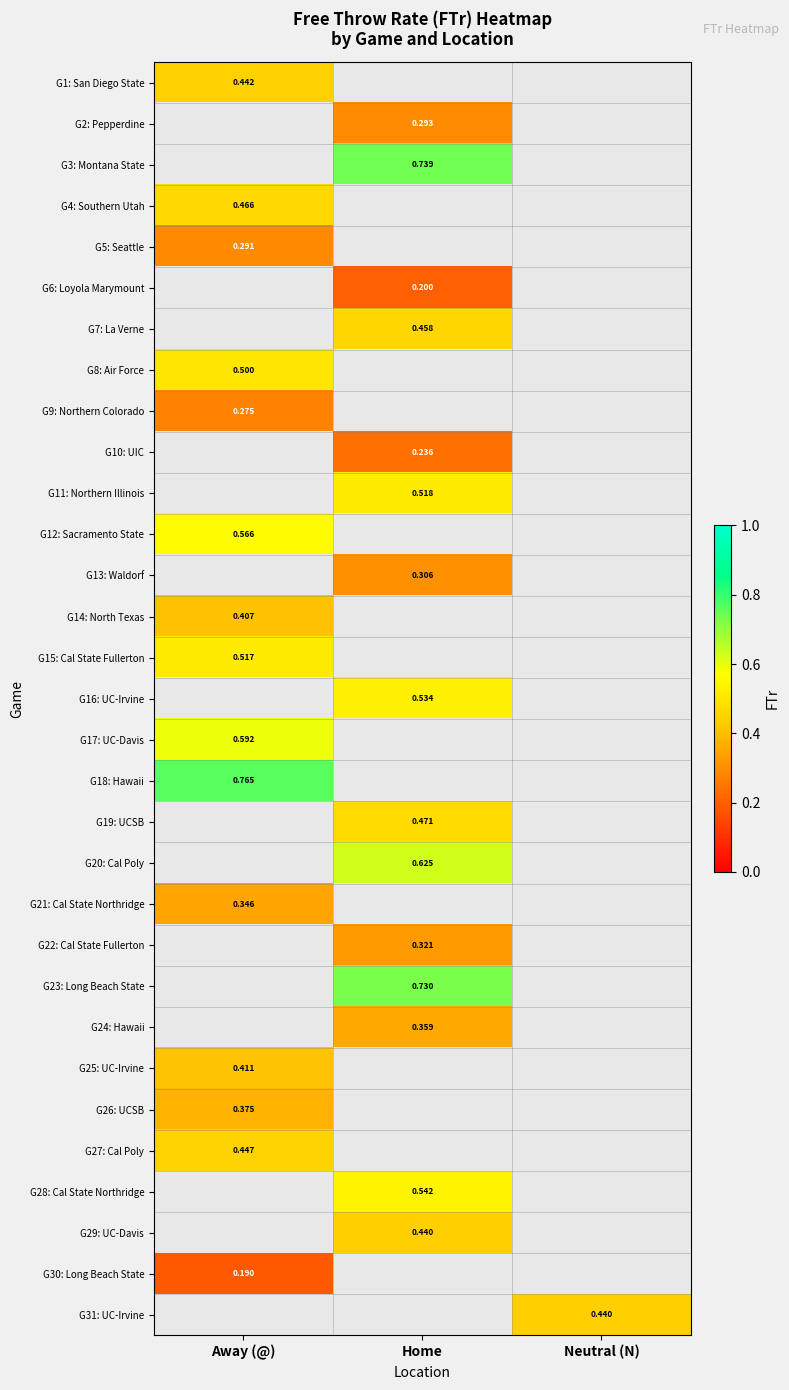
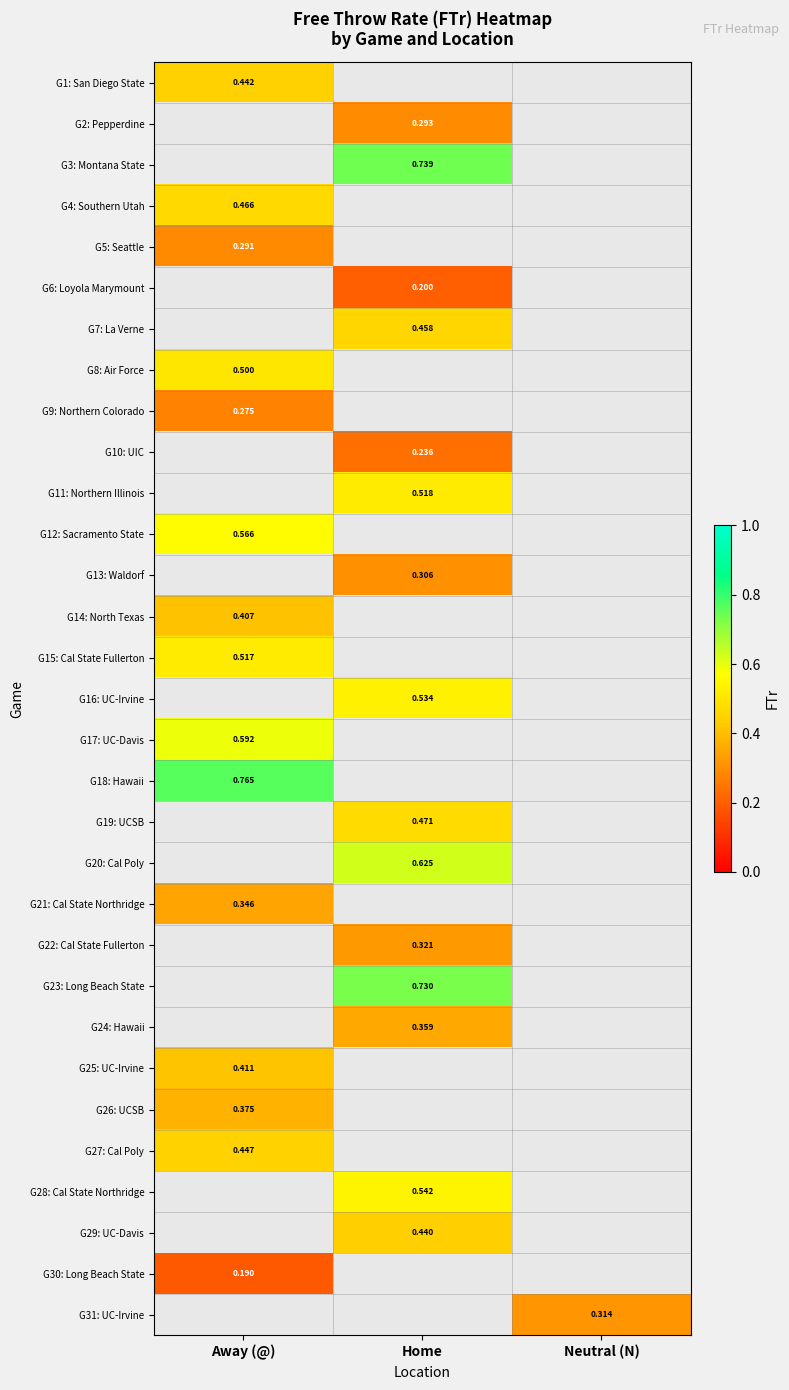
  {
    "G1: San Diego State": {
      "Away (@)": 0.442
    },
    "G2: Pepperdine": {
      "Home": 0.293
    },
    "G3: Montana State": {
      "Home": 0.739
    },
    "G4: Southern Utah": {
      "Away (@)": 0.466
    },
    "G5: Seattle": {
      "Away (@)": 0.291
    },
    "G6: Loyola Marymount": {
      "Home": 0.200
    },
    "G7: La Verne": {
      "Home": 0.458
    },
    "G8: Air Force": {
      "Away (@)": 0.500
    },
    "G9: Northern Colorado": {
      "Away (@)": 0.275
    },
    "G10: UIC": {
      "Home": 0.236
    },
    "G11: Northern Illinois": {
      "Home": 0.518
    },
    "G12: Sacramento State": {
      "Away (@)": 0.566
    },
    "G13: Waldorf": {
      "Home": 0.306
    },
    "G14: North Texas": {
      "Away (@)": 0.407
    },
    "G15: Cal State Fullerton": {
      "Away (@)": 0.517
    },
    "G16: UC-Irvine": {
      "Home": 0.534
    },
    "G17: UC-Davis": {
      "Away (@)": 0.592
    },
    "G18: Hawaii": {
      "Away (@)": 0.765
    },
    "G19: UCSB": {
      "Home": 0.471
    },
    "G20: Cal Poly": {
      "Home": 0.625
    },
    "G21: Cal State Northridge": {
      "Away (@)": 0.346
    },
    "G22: Cal State Fullerton": {
      "Home": 0.321
    },
    "G23: Long Beach State": {
      "Home": 0.730
    },
    "G24: Hawaii": {
      "Home": 0.359
    },
    "G25: UC-Irvine": {
      "Away (@)": 0.411
    },
    "G26: UCSB": {
      "Away (@)": 0.375
    },
    "G27: Cal Poly": {
      "Away (@)": 0.447
    },
    "G28: Cal State Northridge": {
      "Home": 0.542
    },
    "G29: UC-Davis": {
      "Home": 0.440
    },
    "G30: Long Beach State": {
      "Away (@)": 0.190
    },
    "G31: UC-Irvine": {
-     "Neutral (N)": 0.440
+     "Neutral (N)": 0.314
    }
  }
